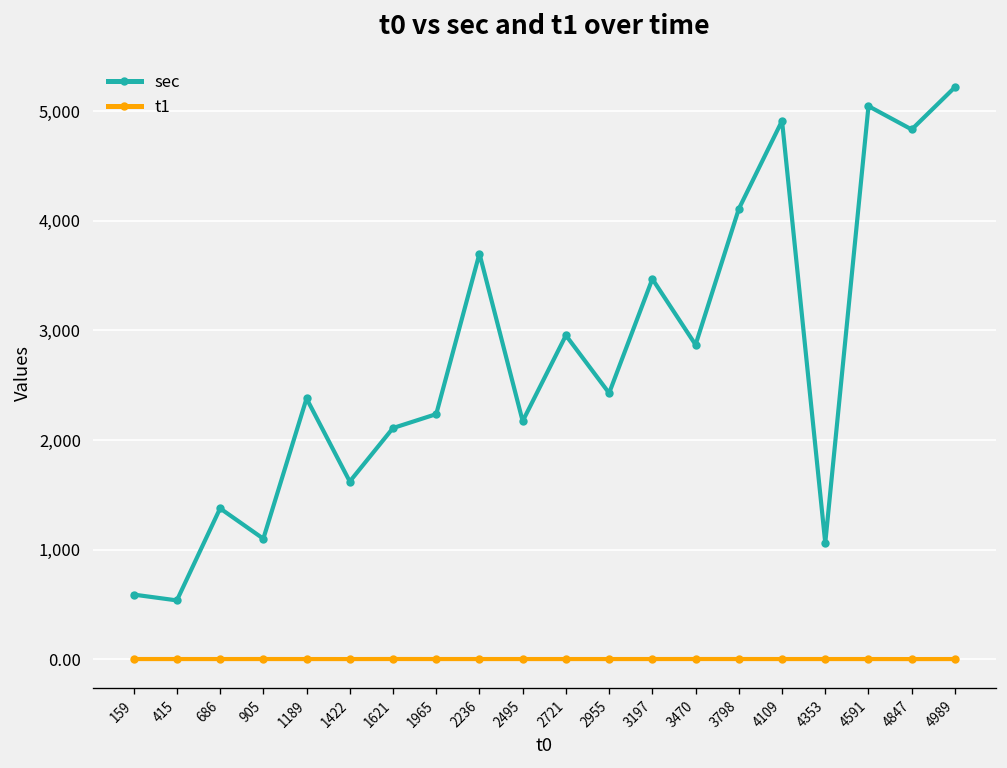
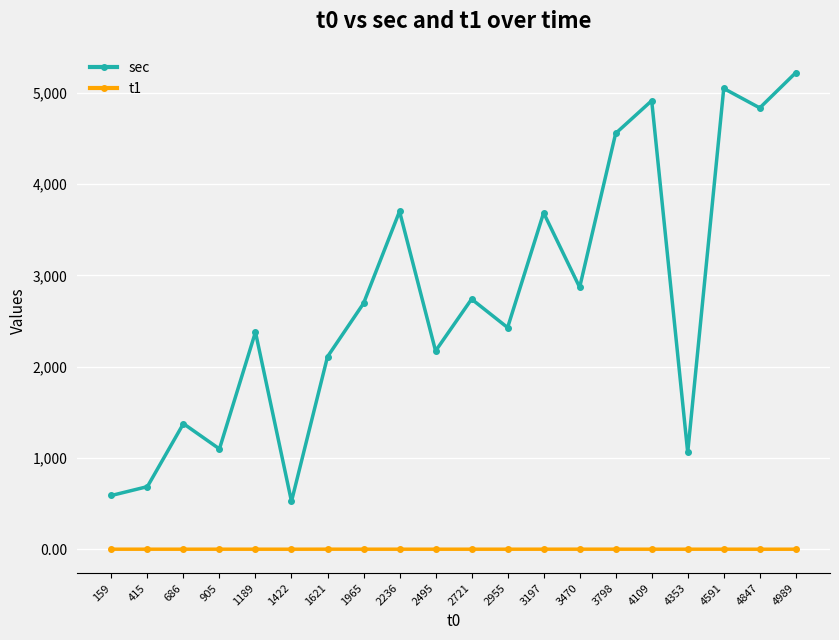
  {
    "sec": {
      "159": "600",
-     "415": "500",
+     "415": "700",
      "686": "1,400",
      "905": "1,100",
      "1189": "2,400",
-     "1422": "1,600",
+     "1422": "500",
      "1621": "2,100",
-     "1965": "2,200",
+     "1965": "2,700",
      "2236": "3,700",
      "2495": "2,200",
-     "2721": "3,000",
+     "2721": "2,700",
      "2955": "2,400",
-     "3197": "3,500",
+     "3197": "3,700",
      "3470": "2,900",
-     "3798": "4,100",
+     "3798": "4,600",
      "4109": "4,900",
      "4353": "1,100",
      "4591": "5,000",
      "4847": "4,800",
      "4989": "5,200"
    },
    "t1": {
      "159": "0",
      "415": "0",
      "686": "0",
      "905": "0",
      "1189": "0",
      "1422": "0",
      "1621": "0",
      "1965": "0",
      "2236": "0",
      "2495": "0",
      "2721": "0",
      "2955": "0",
      "3197": "0",
      "3470": "0",
      "3798": "0",
      "4109": "0",
      "4353": "0",
      "4591": "0",
      "4847": "0",
      "4989": "0"
    }
  }
